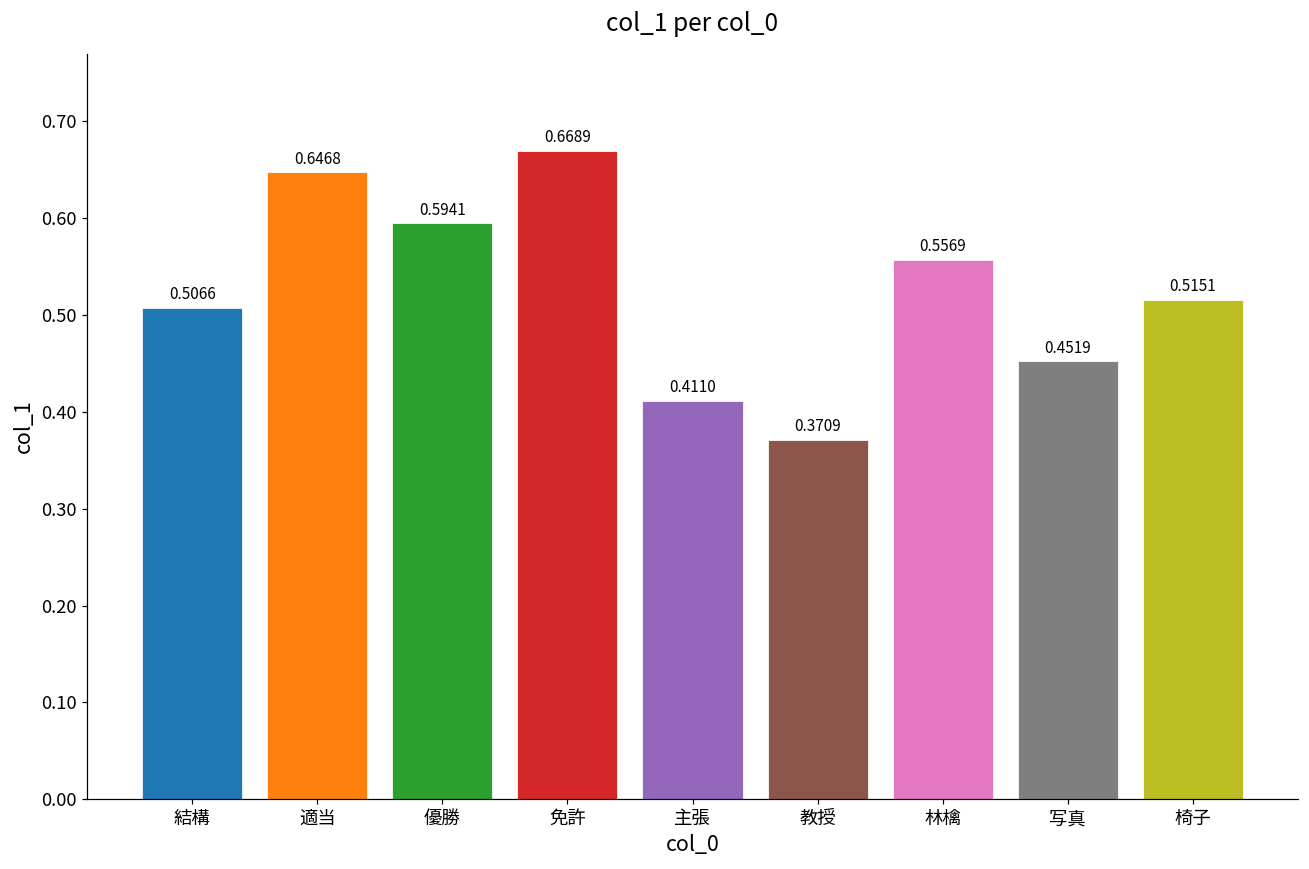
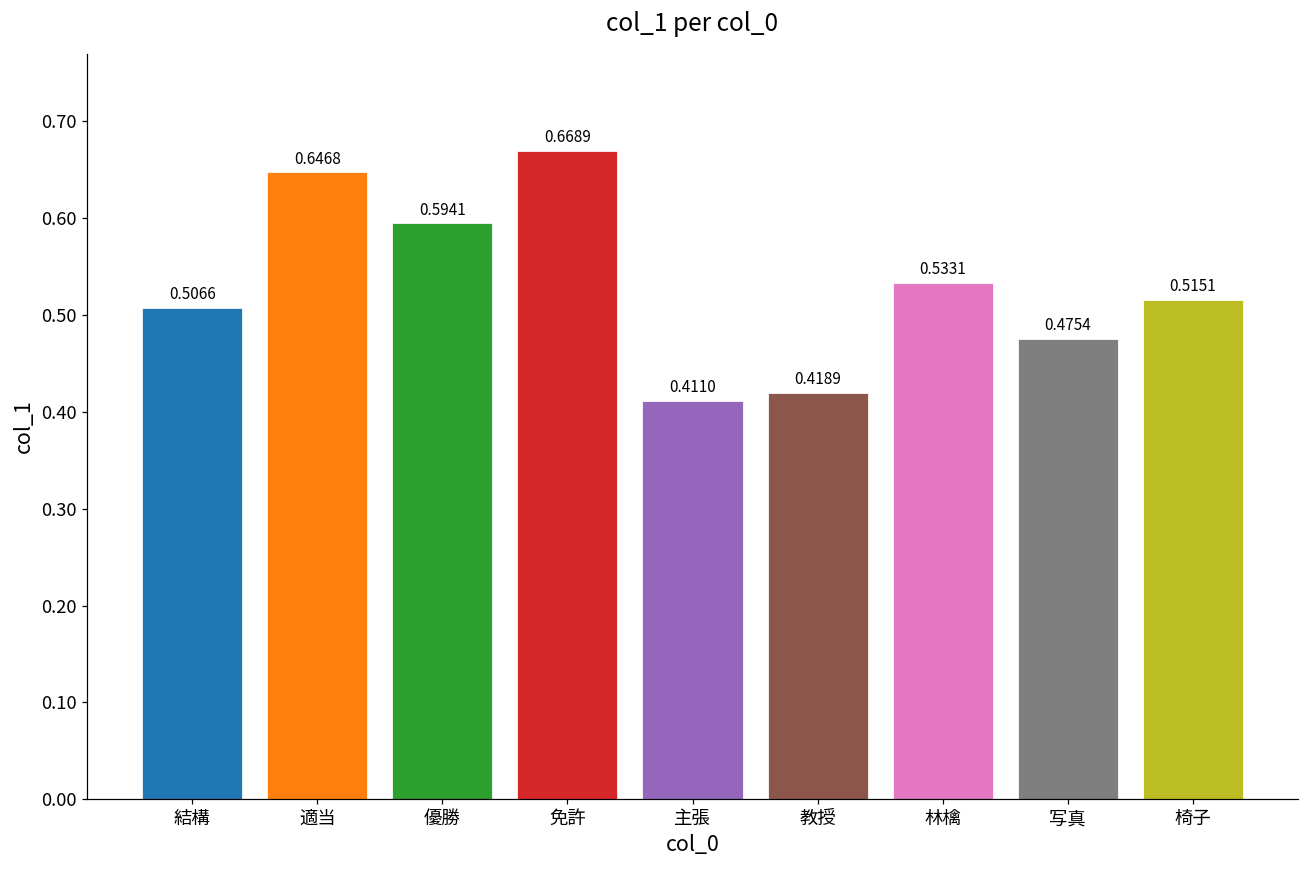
  {
    "結構": 0.5066,
    "適当": 0.6468,
    "優勝": 0.5941,
    "免許": 0.6689,
    "主張": 0.4110,
-   "教授": 0.3709,
-   "林檎": 0.5569,
-   "写真": 0.4519,
+   "教授": 0.4189,
+   "林檎": 0.5331,
+   "写真": 0.4754,
    "椅子": 0.5151
  }
